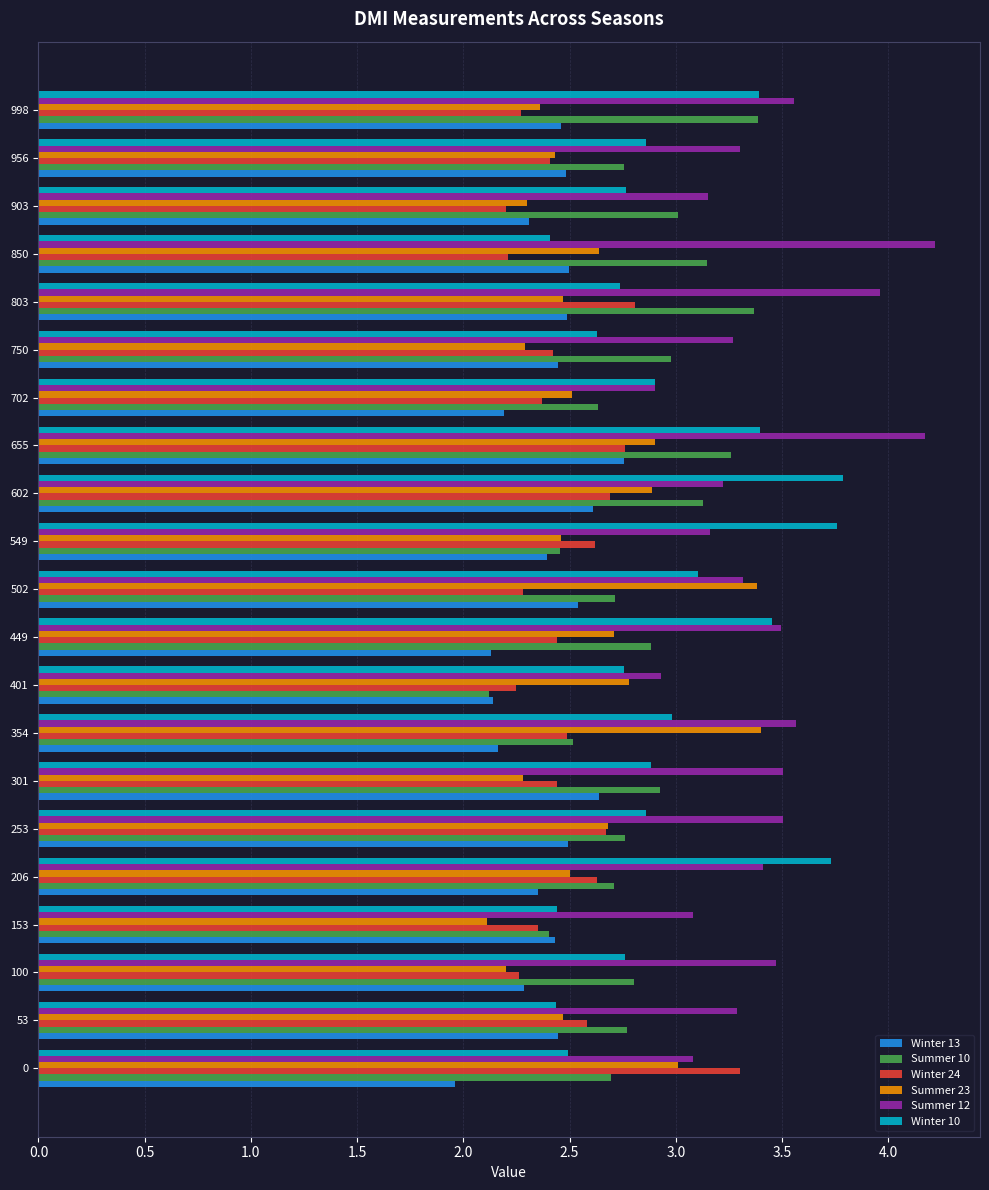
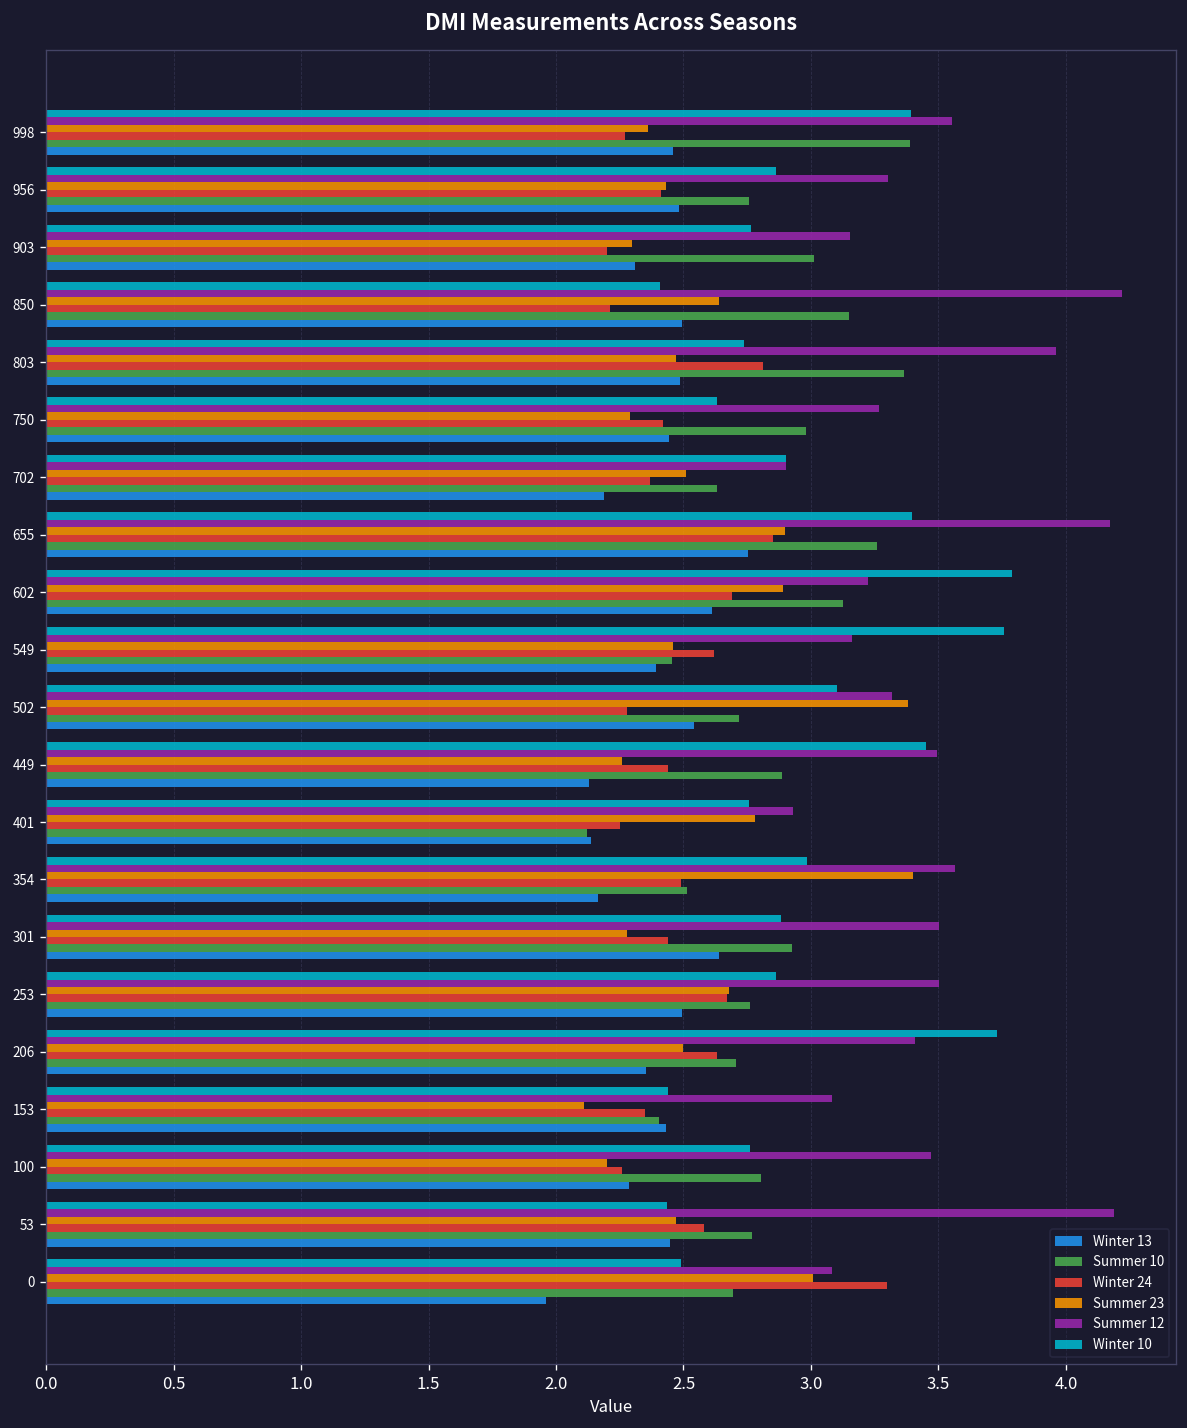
  {
    "Summer 10": {
      "998": 3.39,
      "956": 2.76,
      "903": 3.01,
      "850": 3.15,
      "803": 3.37,
      "750": 2.98,
      "702": 2.63,
      "655": 3.26,
      "602": 3.13,
      "549": 2.46,
      "502": 2.72,
      "449": 2.89,
      "401": 2.12,
      "354": 2.51,
      "301": 2.93,
      "253": 2.76,
      "206": 2.71,
      "153": 2.40,
      "100": 2.80,
      "53": 2.77,
      "0": 2.70
    },
    "Winter 24": {
      "998": 2.27,
      "956": 2.41,
      "903": 2.20,
      "850": 2.21,
      "803": 2.81,
      "750": 2.42,
      "702": 2.37,
-     "655": 2.76,
+     "655": 2.85,
      "602": 2.69,
      "549": 2.62,
      "502": 2.28,
      "449": 2.44,
      "401": 2.25,
      "354": 2.49,
      "301": 2.44,
      "253": 2.67,
      "206": 2.63,
      "153": 2.35,
      "100": 2.26,
      "53": 2.58,
      "0": 3.30
    },
    "Summer 23": {
      "998": 2.36,
      "956": 2.43,
      "903": 2.30,
      "850": 2.64,
      "803": 2.47,
      "750": 2.29,
      "702": 2.51,
      "655": 2.90,
      "602": 2.89,
      "549": 2.46,
      "502": 3.38,
-     "449": 2.71,
+     "449": 2.26,
      "401": 2.78,
      "354": 3.40,
      "301": 2.28,
      "253": 2.68,
      "206": 2.50,
      "153": 2.11,
      "100": 2.20,
      "53": 2.47,
      "0": 3.01
    },
    "Summer 12": {
      "998": 3.56,
      "956": 3.30,
      "903": 3.15,
      "850": 4.22,
      "803": 3.96,
      "750": 3.27,
      "702": 2.90,
      "655": 4.17,
      "602": 3.22,
      "549": 3.16,
      "502": 3.32,
      "449": 3.49,
      "401": 2.93,
      "354": 3.57,
      "301": 3.50,
      "253": 3.50,
      "206": 3.41,
      "153": 3.08,
      "100": 3.47,
-     "53": 3.29,
+     "53": 4.19,
      "0": 3.08
    }
  }
